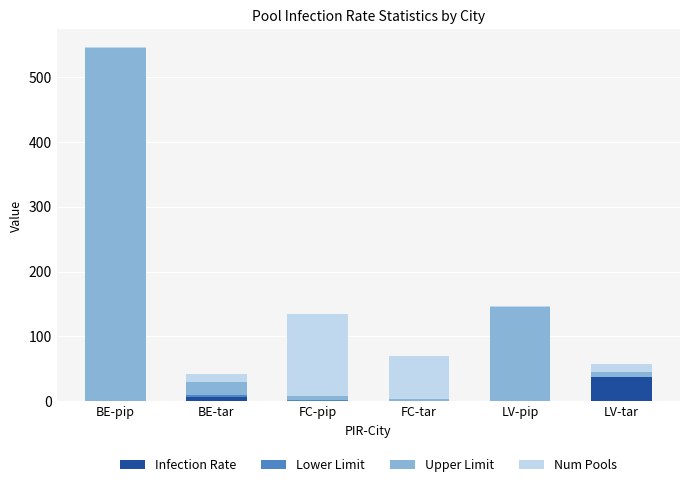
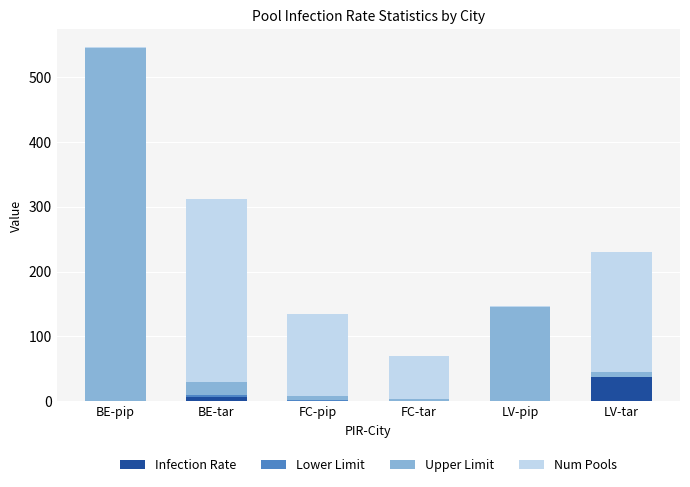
  {
    "Infection Rate": {
      "BE-pip": 0,
      "BE-tar": 10,
      "LV-pip": 0,
      "LV-tar": 40
    },
    "Lower Limit": {
      "BE-pip": 0,
      "LV-pip": 0,
      "LV-tar": 0
    },
    "Upper Limit": {
      "BE-pip": 550,
      "BE-tar": 20,
      "FC-pip": 10,
      "LV-pip": 150,
      "LV-tar": 10
    },
    "Num Pools": {
-     "BE-tar": 10,
+     "BE-tar": 280,
      "FC-pip": 130,
      "FC-tar": 70,
-     "LV-tar": 10
+     "LV-tar": 190
    }
  }
